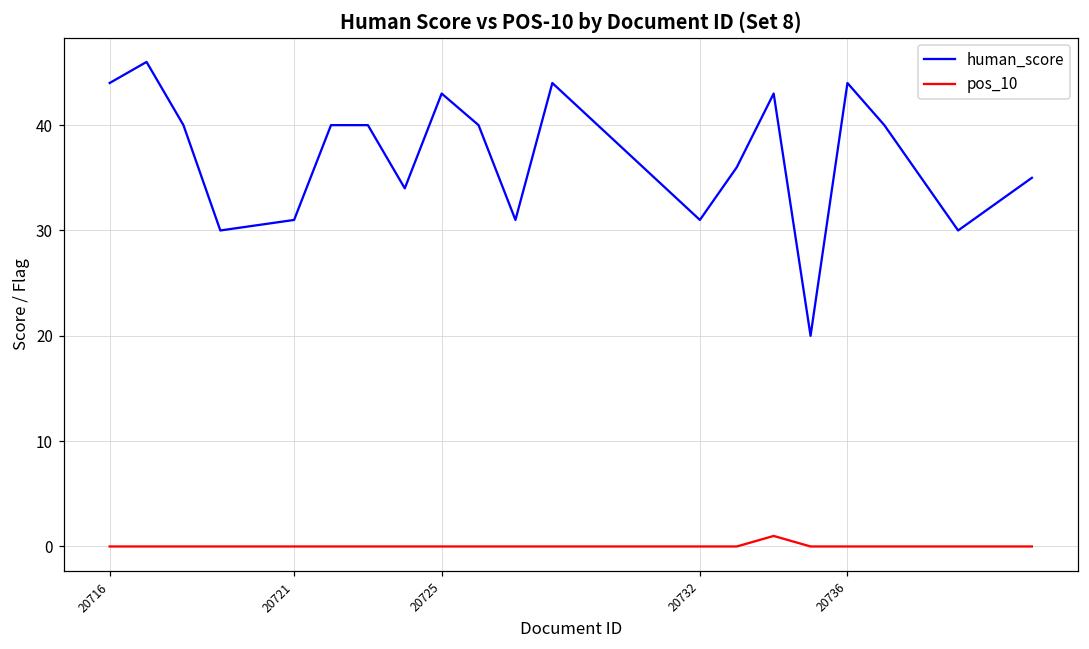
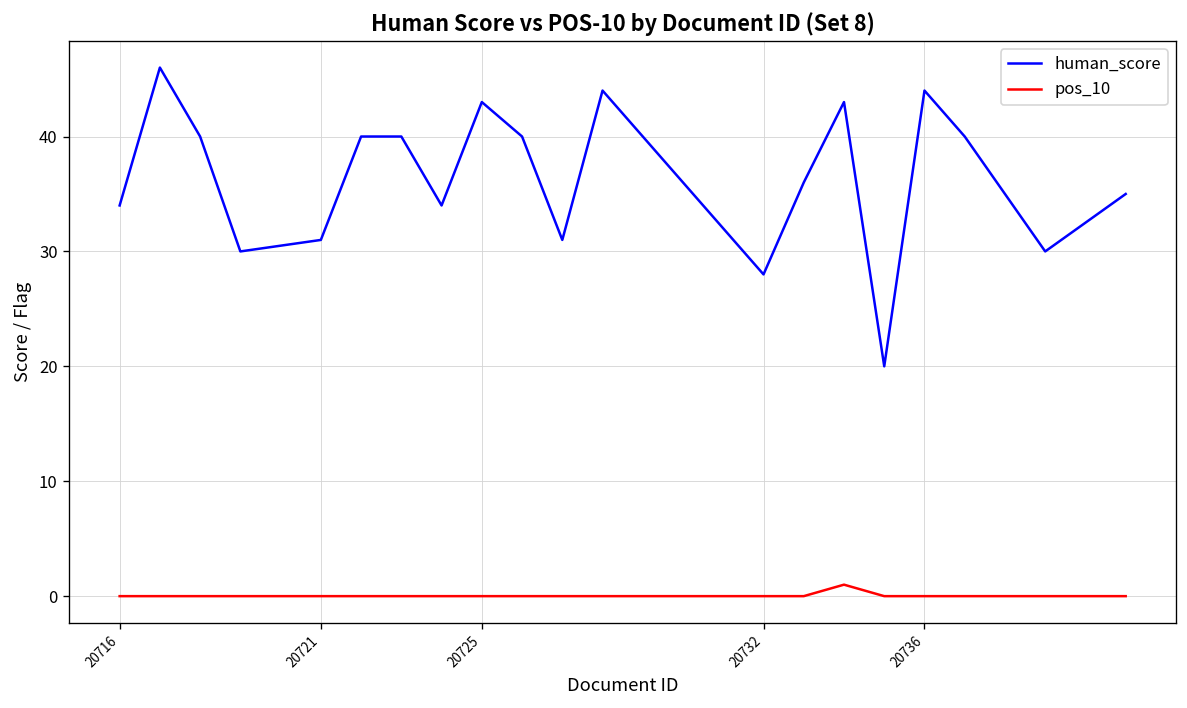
  {
    "human_score": {
-     "20716": 44,
+     "20716": 34,
      "20721": 31,
      "20725": 43,
-     "20732": 31,
+     "20732": 28,
      "20736": 44
    },
    "pos_10": {
      "20716": 0,
      "20721": 0,
      "20725": 0,
      "20732": 0,
      "20736": 0
    }
  }
